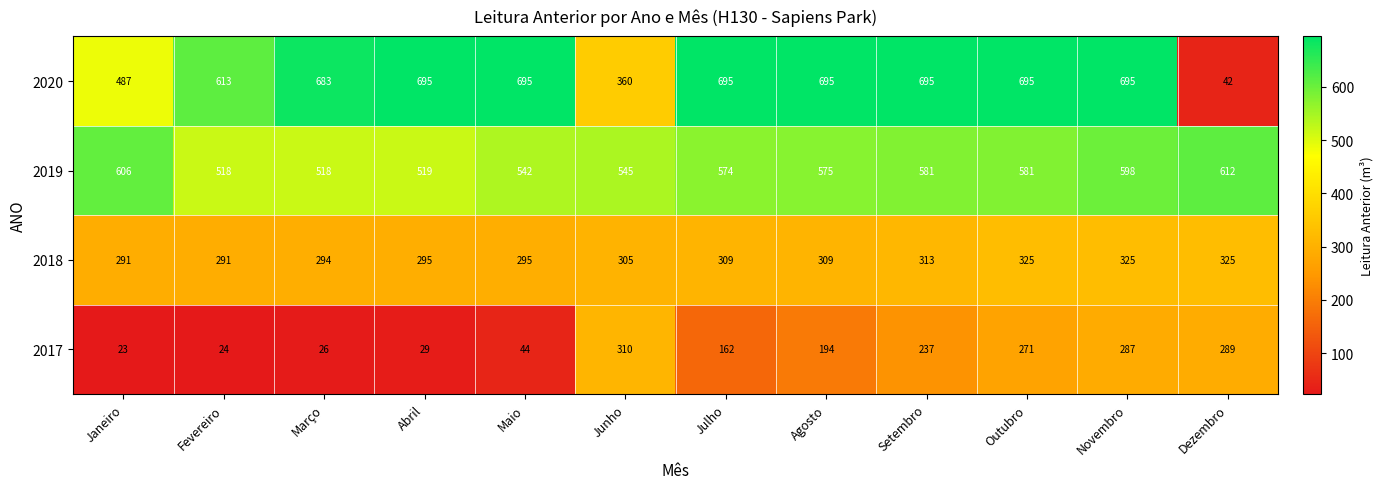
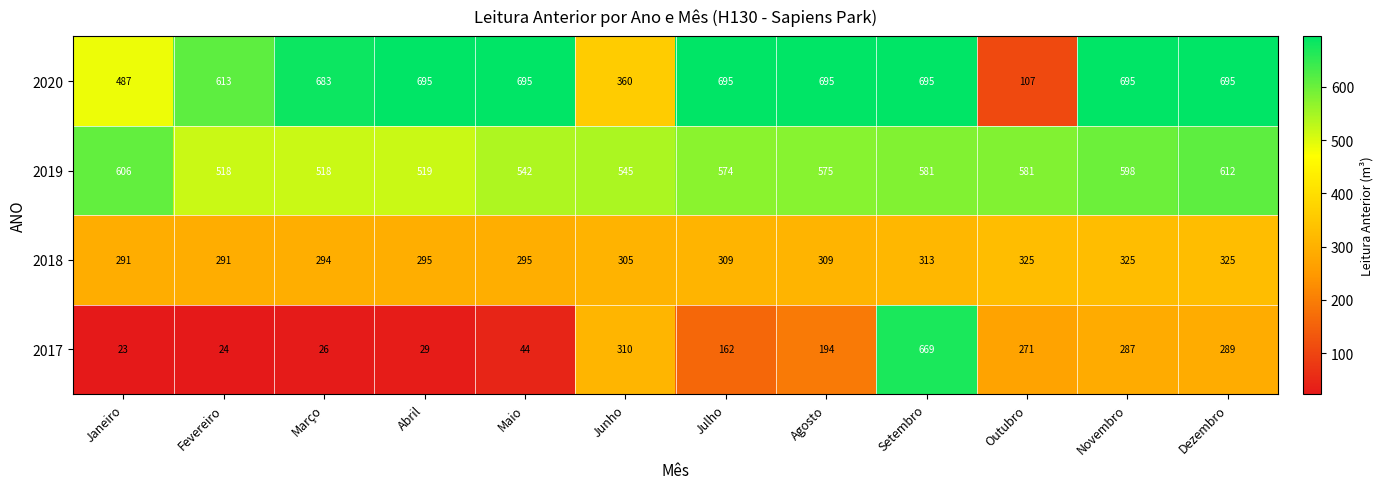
  {
    "2020": {
      "Janeiro": 487,
      "Fevereiro": 613,
      "Março": 683,
      "Abril": 695,
      "Maio": 695,
      "Junho": 360,
      "Julho": 695,
      "Agosto": 695,
      "Setembro": 695,
-     "Outubro": 695,
+     "Outubro": 107,
      "Novembro": 695,
-     "Dezembro": 42
+     "Dezembro": 695
    },
    "2019": {
      "Janeiro": 606,
      "Fevereiro": 518,
      "Março": 518,
      "Abril": 519,
      "Maio": 542,
      "Junho": 545,
      "Julho": 574,
      "Agosto": 575,
      "Setembro": 581,
      "Outubro": 581,
      "Novembro": 598,
      "Dezembro": 612
    },
    "2018": {
      "Janeiro": 291,
      "Fevereiro": 291,
      "Março": 294,
      "Abril": 295,
      "Maio": 295,
      "Junho": 305,
      "Julho": 309,
      "Agosto": 309,
      "Setembro": 313,
      "Outubro": 325,
      "Novembro": 325,
      "Dezembro": 325
    },
    "2017": {
      "Janeiro": 23,
      "Fevereiro": 24,
      "Março": 26,
      "Abril": 29,
      "Maio": 44,
      "Junho": 310,
      "Julho": 162,
      "Agosto": 194,
-     "Setembro": 237,
+     "Setembro": 669,
      "Outubro": 271,
      "Novembro": 287,
      "Dezembro": 289
    }
  }
